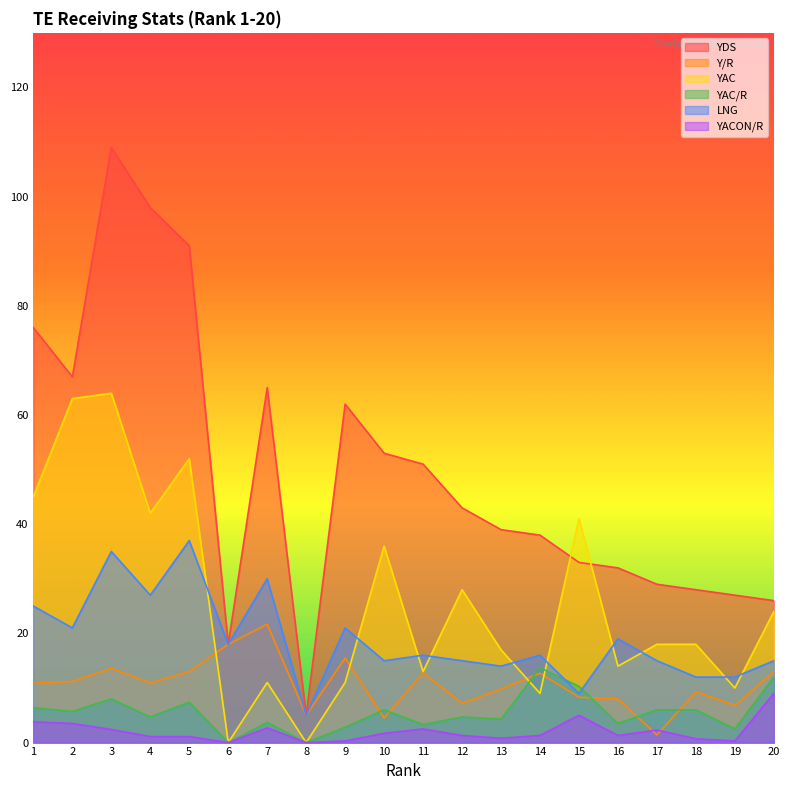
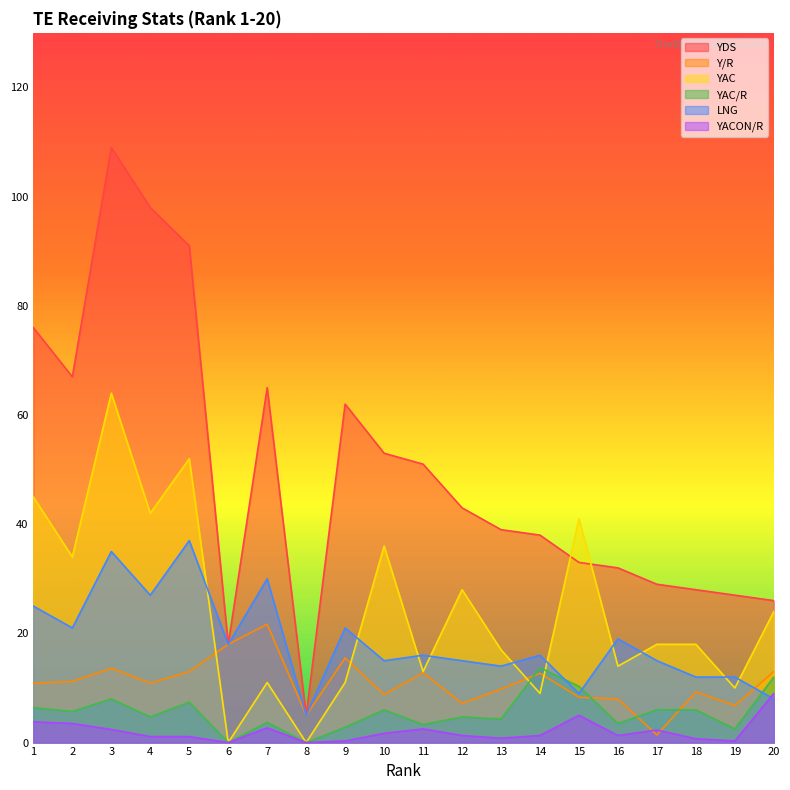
  {
    "YDS": {
      "1": 76,
      "2": 67,
      "3": 109,
      "4": 98,
      "5": 91,
      "7": 65,
      "9": 62,
      "10": 53,
      "11": 51,
      "12": 43,
      "13": 39,
      "14": 38,
      "15": 33,
      "16": 32,
      "17": 29,
      "18": 28,
      "19": 27,
      "20": 26
    },
    "Y/R": {
      "1": 11,
      "2": 11,
      "3": 14,
      "4": 11,
      "5": 13,
      "7": 22,
      "9": 16,
-     "10": 5,
+     "10": 9,
      "12": 7,
      "13": 10,
      "14": 13,
      "15": 8,
      "16": 8,
      "17": 1,
      "18": 9,
      "19": 7,
      "20": 13
    },
    "YAC": {
      "1": 45,
-     "2": 63,
+     "2": 34,
      "3": 64,
      "4": 42,
      "5": 52,
      "7": 11,
      "9": 11,
      "10": 36,
      "12": 28,
      "13": 17,
      "14": 9,
      "15": 41,
      "16": 14,
      "17": 18,
      "18": 18,
      "19": 10,
      "20": 24
    },
    "YAC/R": {
      "1": 6,
      "2": 6,
      "3": 8,
      "4": 5,
      "5": 7,
      "7": 4,
      "9": 3,
      "10": 6,
      "11": 3,
      "12": 5,
      "13": 4,
      "14": 14,
      "15": 10,
      "16": 4,
      "17": 6,
      "18": 6,
      "19": 3,
      "20": 12
    },
    "LNG": {
      "1": 25,
      "2": 21,
      "3": 35,
      "4": 27,
      "5": 37,
      "7": 30,
      "9": 21,
      "10": 15,
      "11": 16,
      "12": 15,
      "13": 14,
      "14": 16,
      "15": 9,
      "16": 19,
      "17": 15,
      "18": 12,
      "19": 12,
-     "20": 15
+     "20": 8
    },
    "YACON/R": {
      "1": 4,
      "2": 4,
      "3": 2,
      "4": 1,
      "5": 1,
      "7": 3,
      "9": 0,
      "10": 2,
      "11": 3,
      "12": 1,
      "13": 1,
      "14": 1,
      "15": 5,
      "16": 1,
      "17": 2,
      "18": 1,
      "19": 0,
      "20": 9
    }
  }
